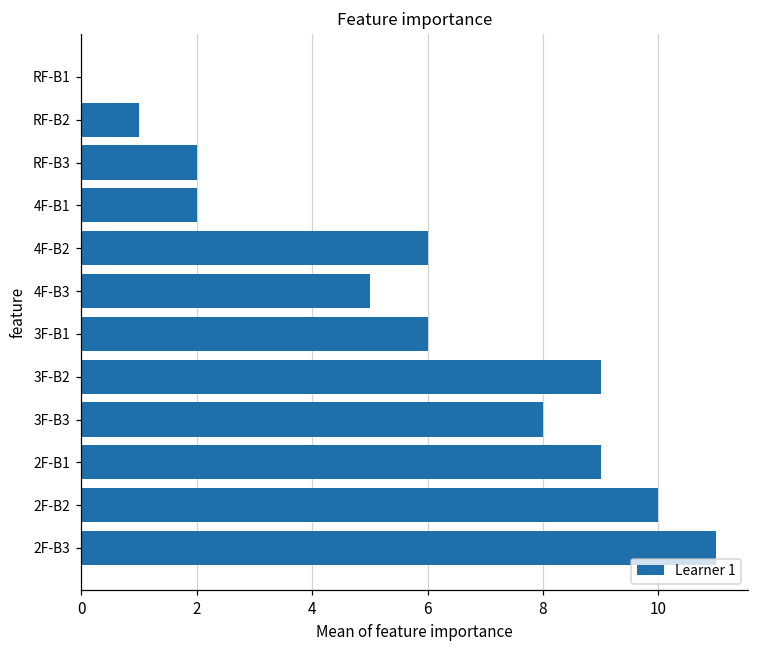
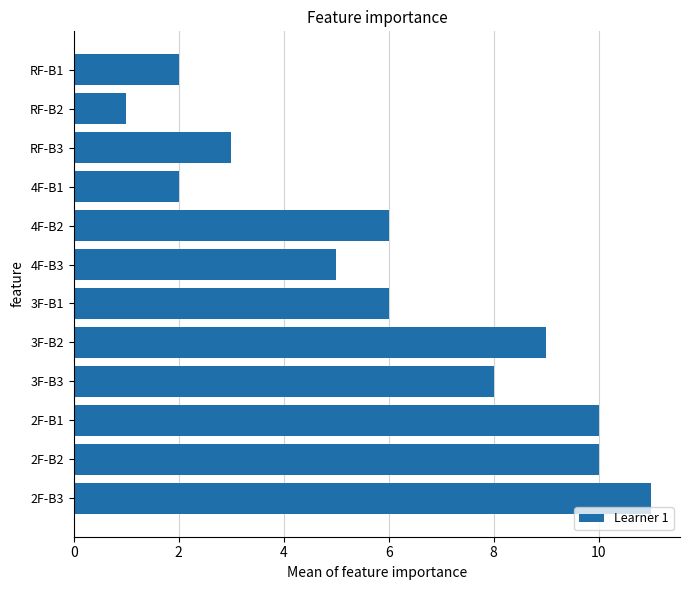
  {
-   "RF-B1": 0,
+   "RF-B1": 2,
    "RF-B2": 1,
-   "RF-B3": 2,
+   "RF-B3": 3,
    "4F-B1": 2,
    "4F-B2": 6,
    "4F-B3": 5,
    "3F-B1": 6,
    "3F-B2": 9,
    "3F-B3": 8,
-   "2F-B1": 9,
+   "2F-B1": 10,
    "2F-B2": 10,
    "2F-B3": 11
  }
